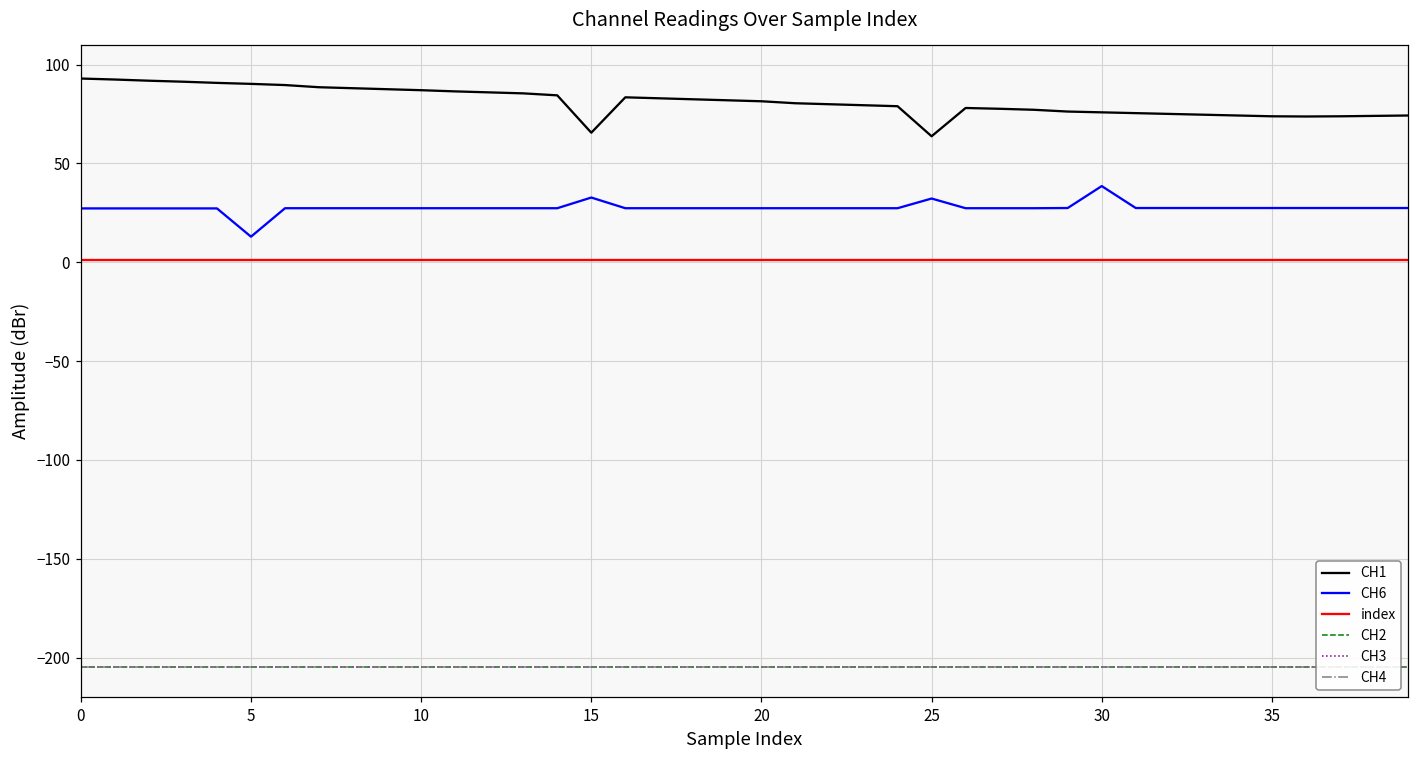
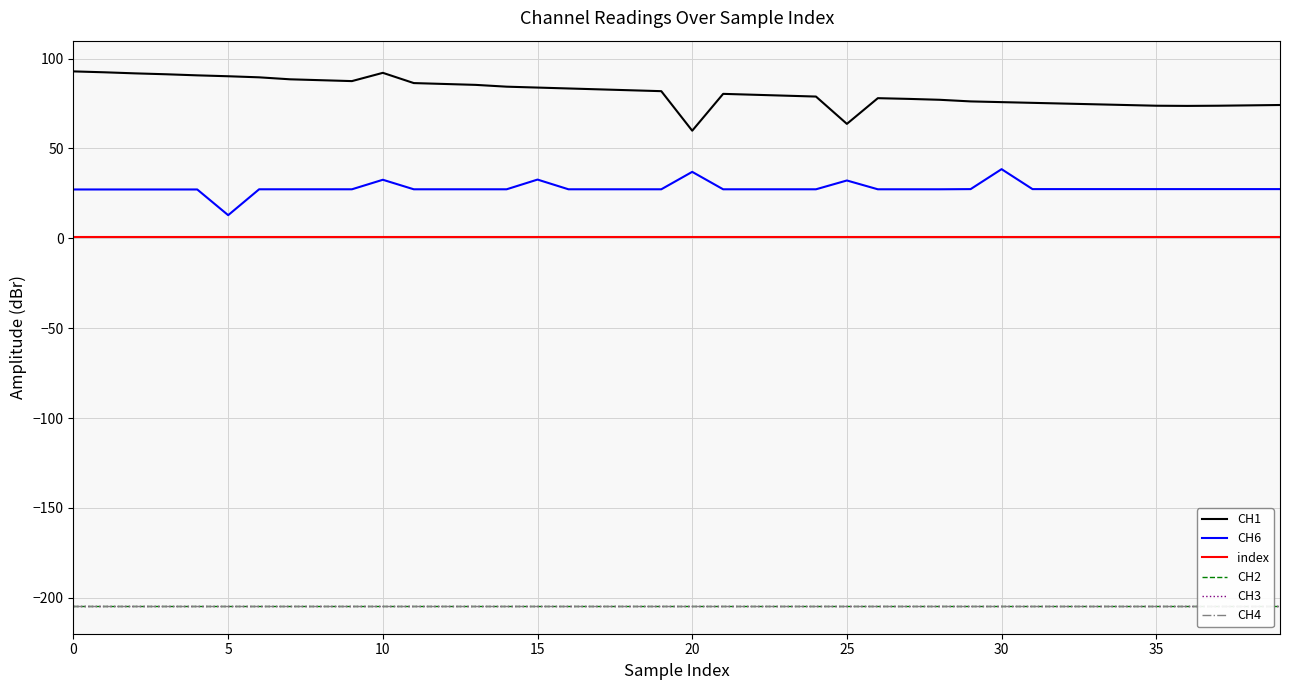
  {
    "CH1": {
      "0": 93,
      "5": 90,
-     "10": 87,
-     "15": 66,
-     "20": 81,
+     "10": 92,
+     "15": 84,
+     "20": 60,
      "25": 64,
      "30": 76,
      "35": 74
    },
    "CH6": {
      "0": 27,
      "5": 13,
-     "10": 27,
+     "10": 33,
      "15": 33,
-     "20": 27,
+     "20": 37,
      "25": 32,
      "30": 39,
      "35": 27
    },
    "index": {
      "0": 1,
      "5": 1,
      "10": 1,
      "15": 1,
      "20": 1,
      "25": 1,
      "30": 1,
      "35": 1
    },
    "CH4": {
      "0": -205,
      "5": -205,
      "10": -205,
      "15": -205,
      "20": -205,
      "25": -205,
      "30": -205,
      "35": -205
    }
  }
